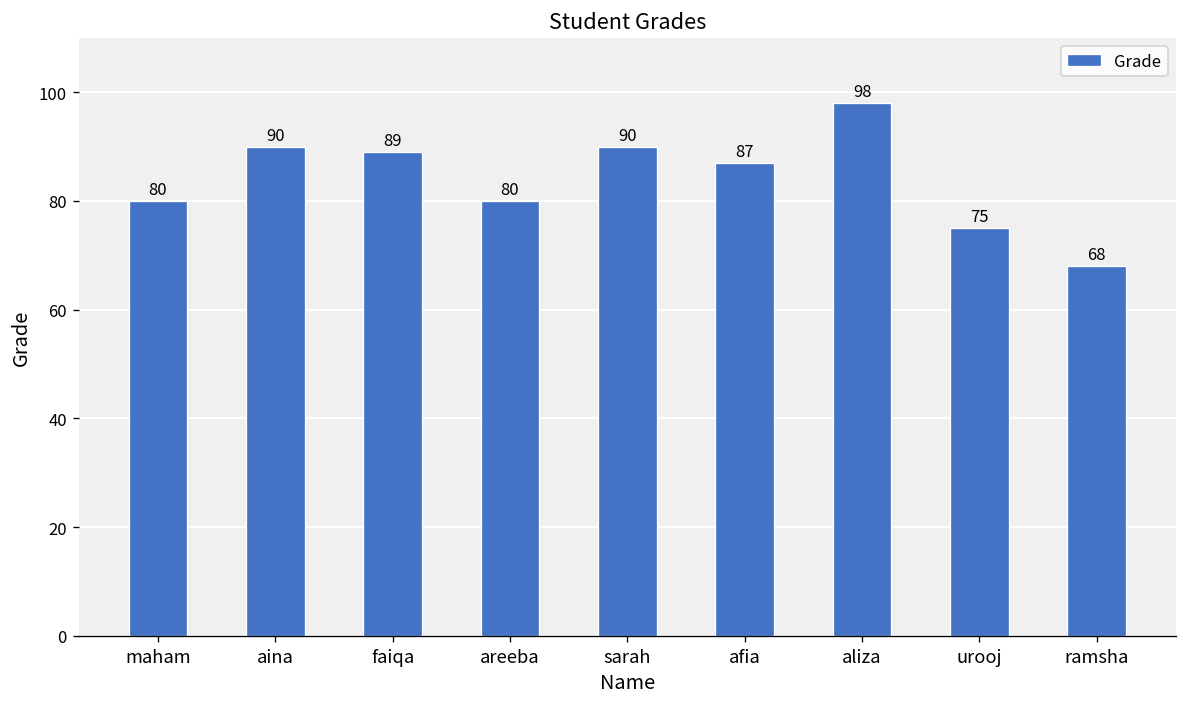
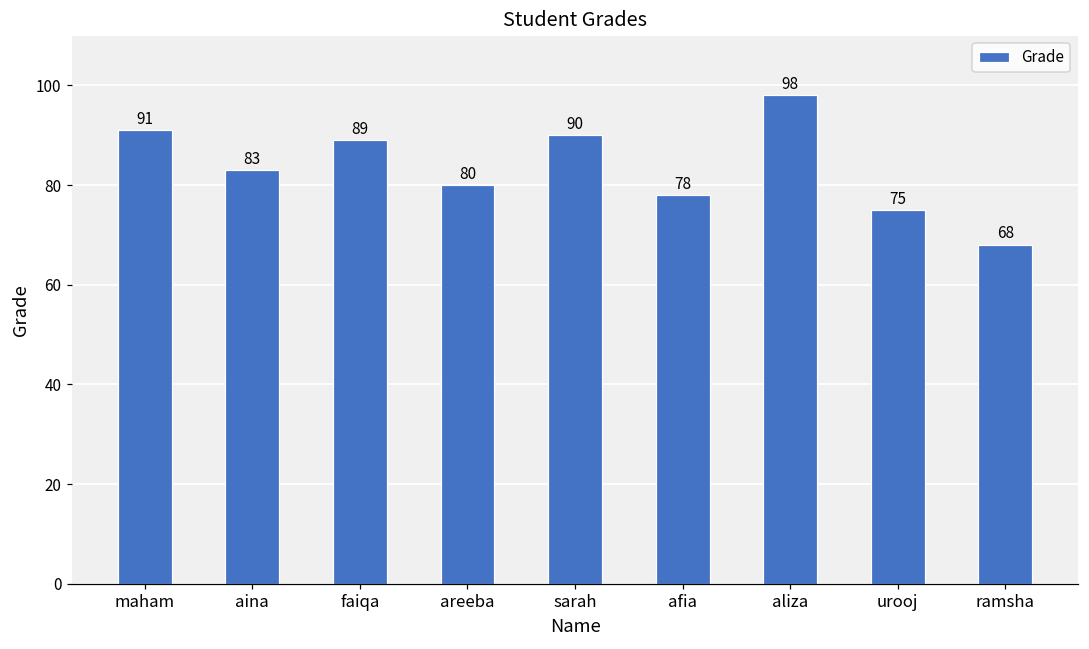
  {
-   "maham": 80,
-   "aina": 90,
+   "maham": 91,
+   "aina": 83,
    "faiqa": 89,
    "areeba": 80,
    "sarah": 90,
-   "afia": 87,
+   "afia": 78,
    "aliza": 98,
    "urooj": 75,
    "ramsha": 68
  }
